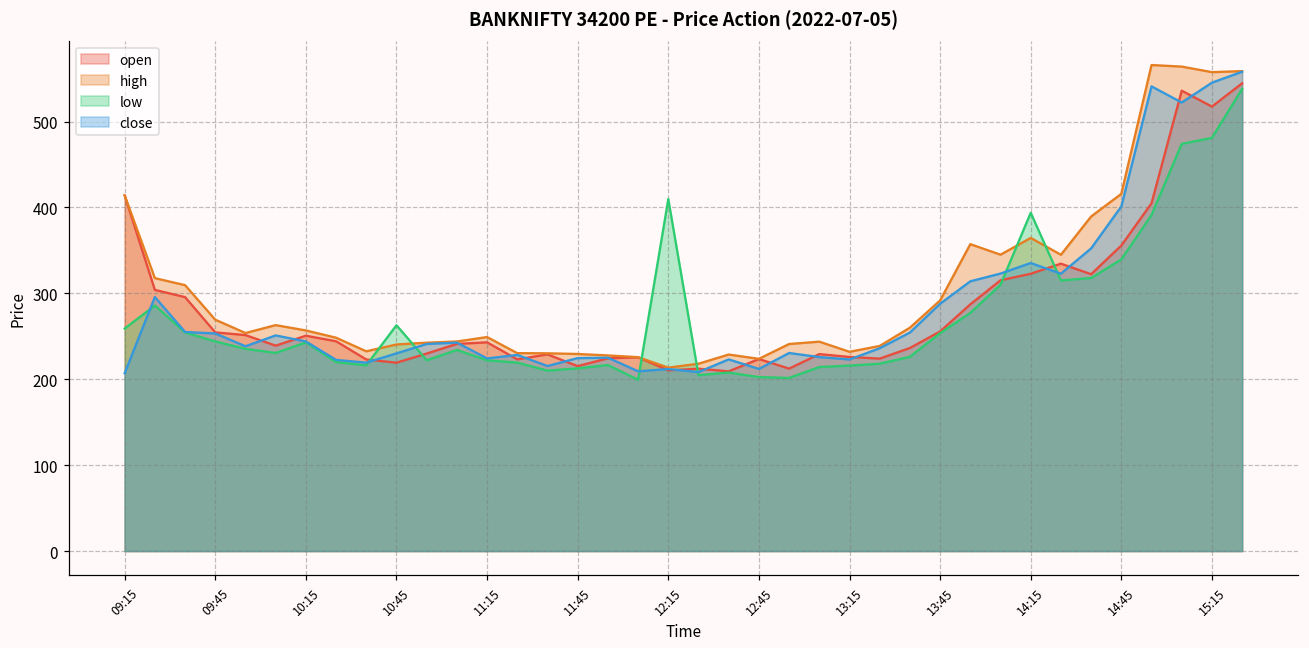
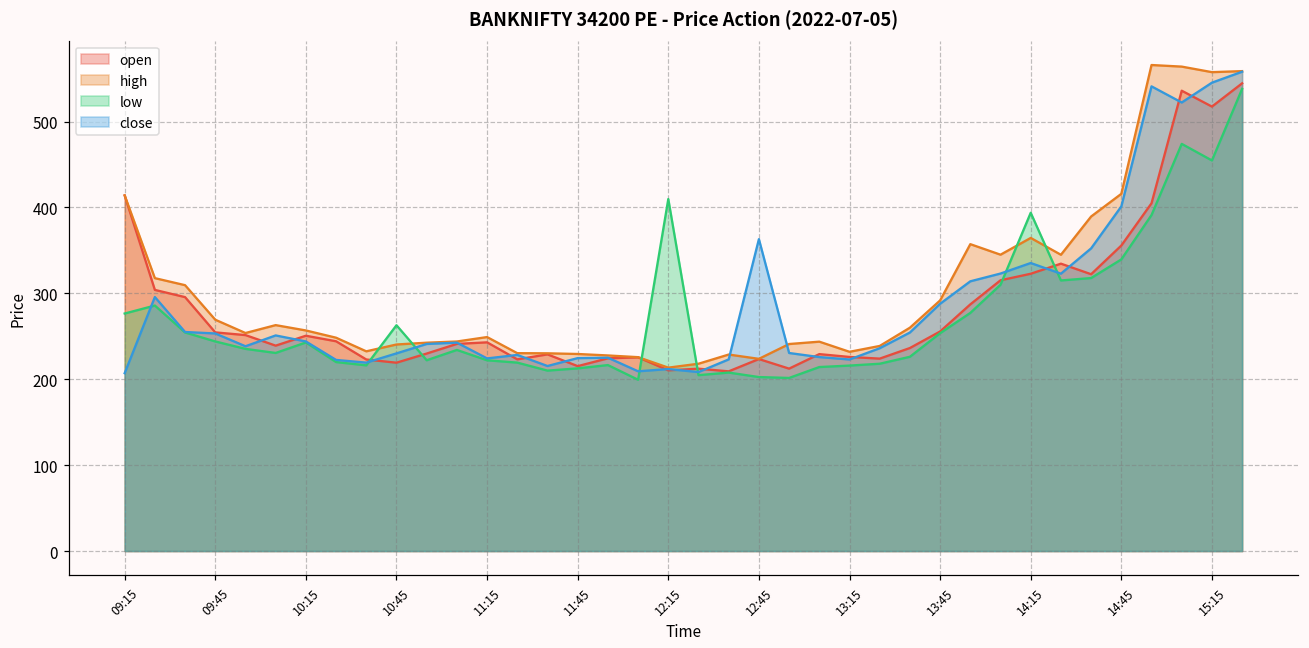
  {
    "low": {
-     "09:15": 260,
+     "09:15": 280,
      "09:45": 240,
      "10:45": 260,
      "12:15": 410,
      "12:45": 200,
      "13:15": 220,
      "14:15": 390,
      "14:45": 340,
-     "15:15": 480
+     "15:15": 450
    },
    "close": {
      "09:15": 210,
      "10:45": 230,
      "11:45": 220,
-     "12:45": 210,
+     "12:45": 360,
      "13:45": 290,
      "14:15": 340,
      "14:45": 400,
      "15:15": 550
    }
  }
